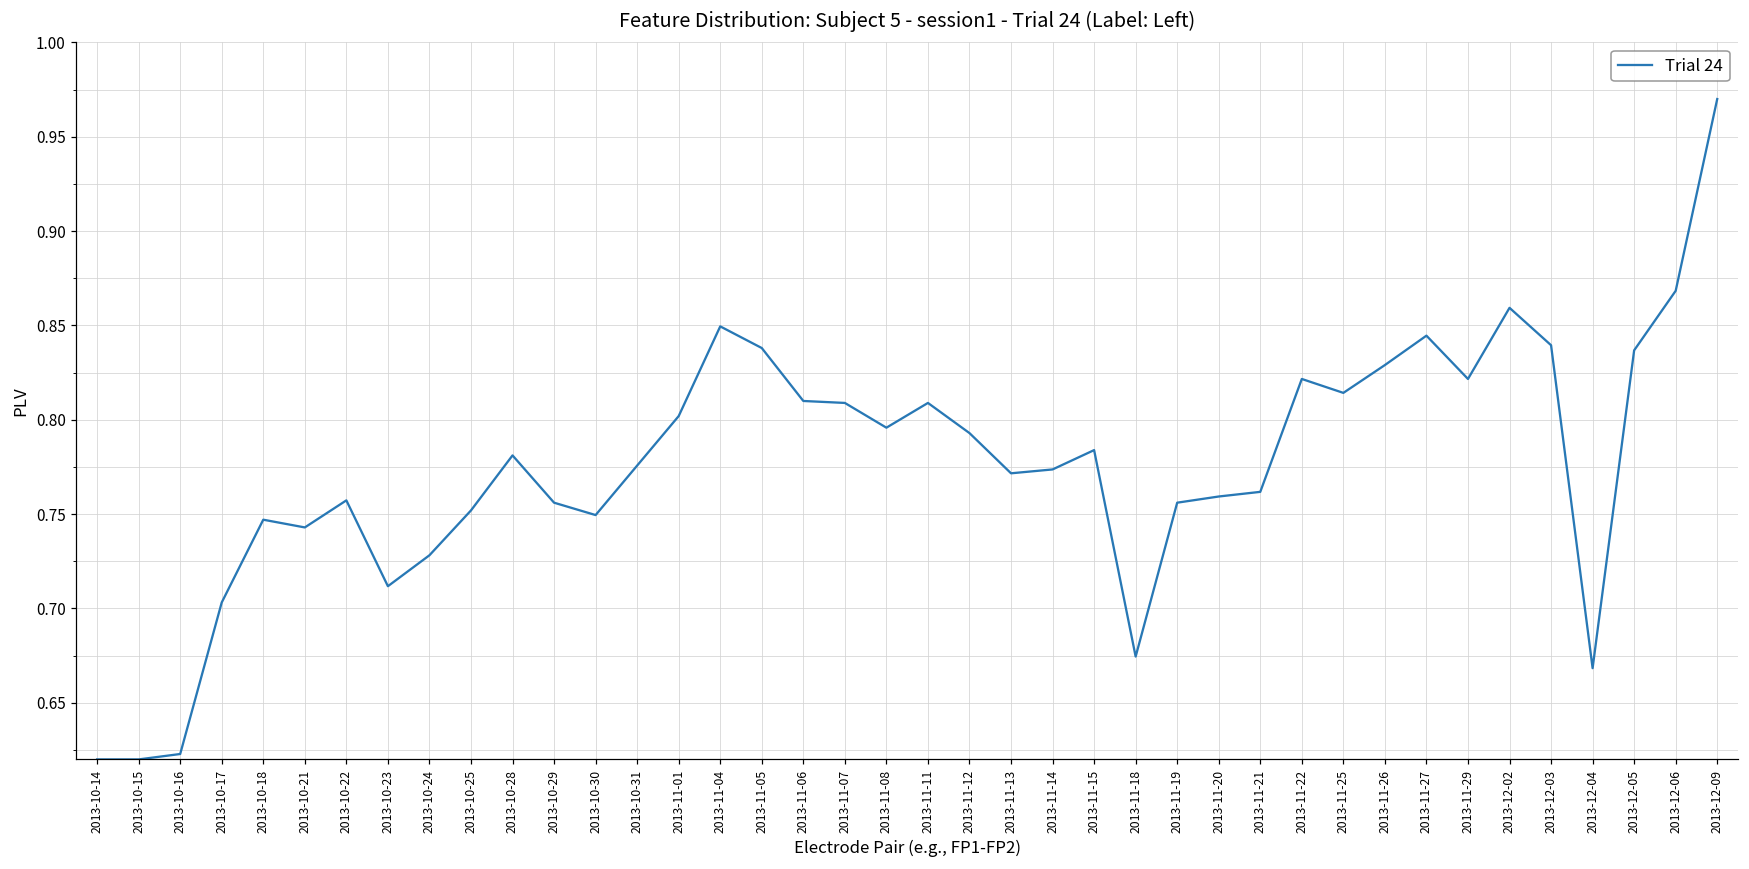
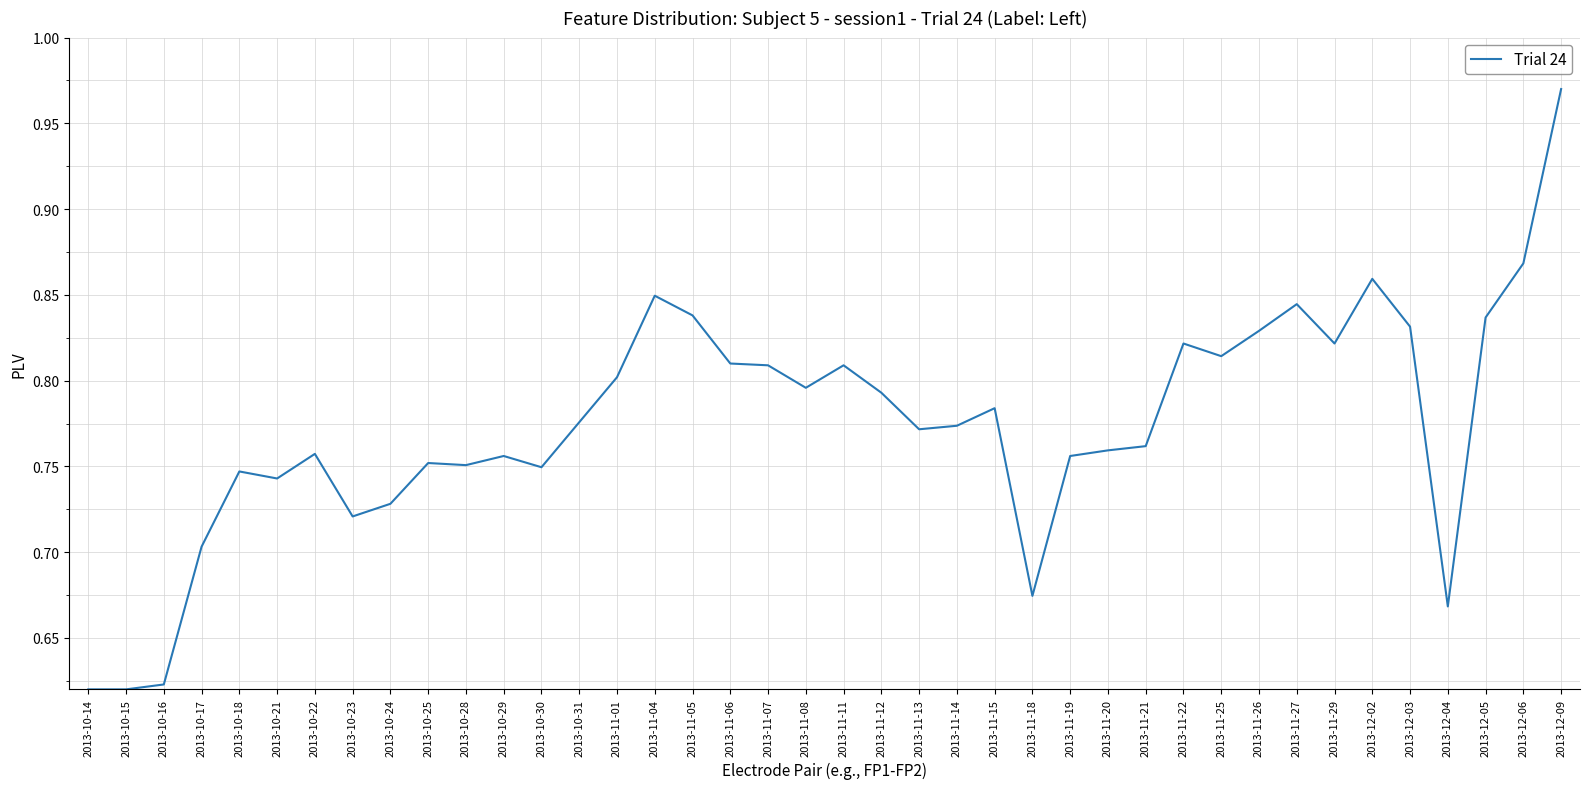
  {
    "2013-10-14": 0.620,
    "2013-10-15": 0.620,
    "2013-10-16": 0.623,
    "2013-10-17": 0.703,
    "2013-10-18": 0.747,
    "2013-10-21": 0.743,
    "2013-10-22": 0.757,
-   "2013-10-23": 0.712,
+   "2013-10-23": 0.721,
    "2013-10-24": 0.728,
    "2013-10-25": 0.752,
-   "2013-10-28": 0.781,
+   "2013-10-28": 0.751,
    "2013-10-29": 0.756,
    "2013-10-30": 0.750,
    "2013-10-31": 0.776,
    "2013-11-01": 0.802,
    "2013-11-04": 0.850,
    "2013-11-05": 0.838,
    "2013-11-06": 0.810,
    "2013-11-07": 0.809,
    "2013-11-08": 0.796,
    "2013-11-11": 0.809,
    "2013-11-12": 0.793,
    "2013-11-13": 0.772,
    "2013-11-14": 0.774,
    "2013-11-15": 0.784,
    "2013-11-18": 0.675,
    "2013-11-19": 0.756,
    "2013-11-20": 0.759,
    "2013-11-21": 0.762,
    "2013-11-22": 0.822,
    "2013-11-25": 0.814,
    "2013-11-26": 0.829,
    "2013-11-27": 0.845,
    "2013-11-29": 0.822,
    "2013-12-02": 0.859,
-   "2013-12-03": 0.840,
+   "2013-12-03": 0.831,
    "2013-12-04": 0.668,
    "2013-12-05": 0.837,
    "2013-12-06": 0.868,
    "2013-12-09": 0.970
  }
